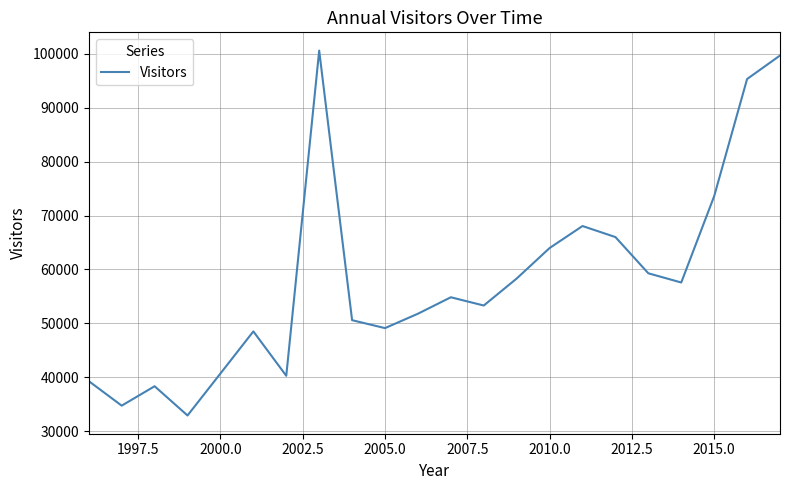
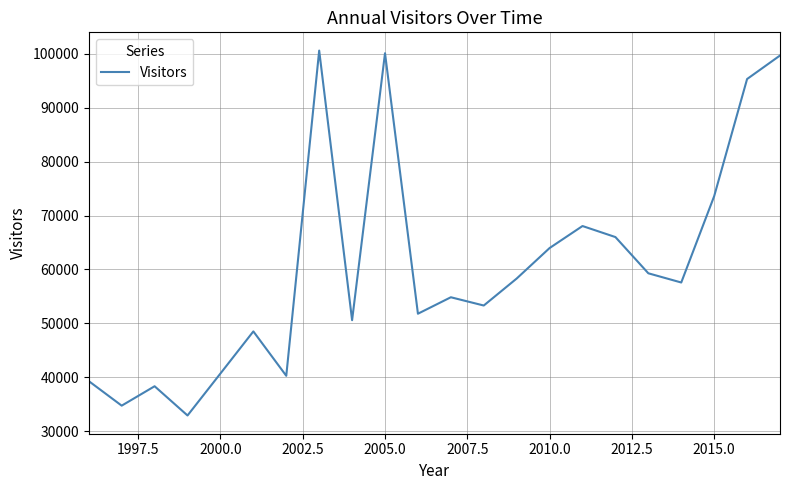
  {
    "2000.0": 41000,
-   "2005.0": 49000,
+   "2005.0": 100000,
    "2010.0": 64000,
    "2015.0": 74000
  }
